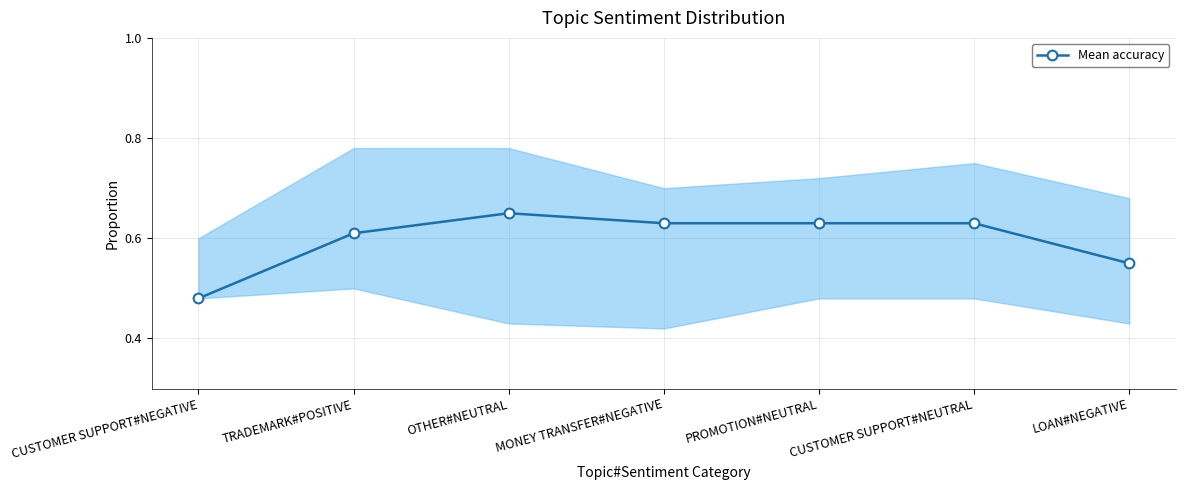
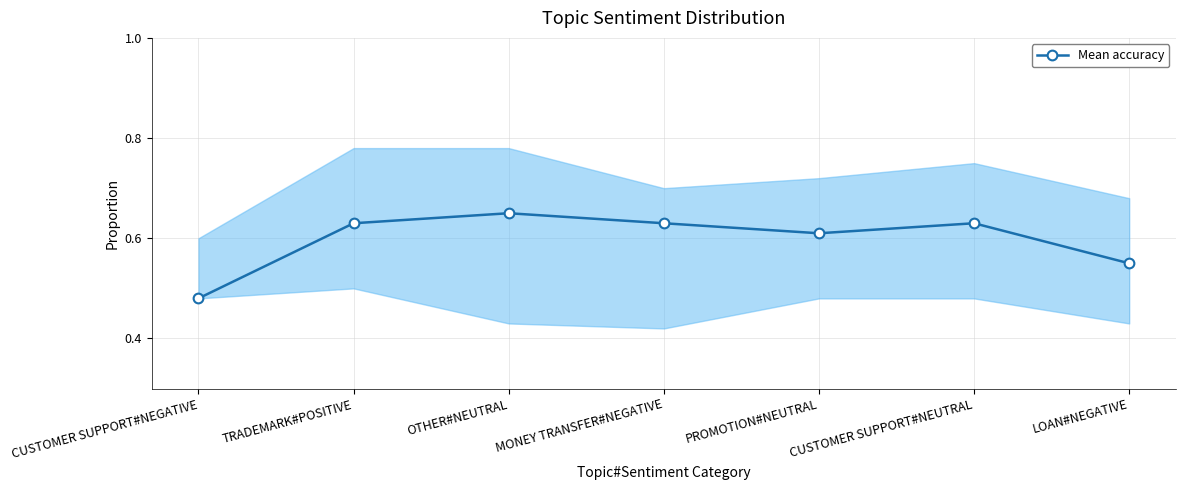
  {
    "Mean accuracy": {
      "CUSTOMER SUPPORT#NEGATIVE": 0.48,
-     "TRADEMARK#POSITIVE": 0.61,
+     "TRADEMARK#POSITIVE": 0.63,
      "OTHER#NEUTRAL": 0.65,
      "MONEY TRANSFER#NEGATIVE": 0.63,
-     "PROMOTION#NEUTRAL": 0.63,
+     "PROMOTION#NEUTRAL": 0.61,
      "CUSTOMER SUPPORT#NEUTRAL": 0.63,
      "LOAN#NEGATIVE": 0.55
    }
  }
